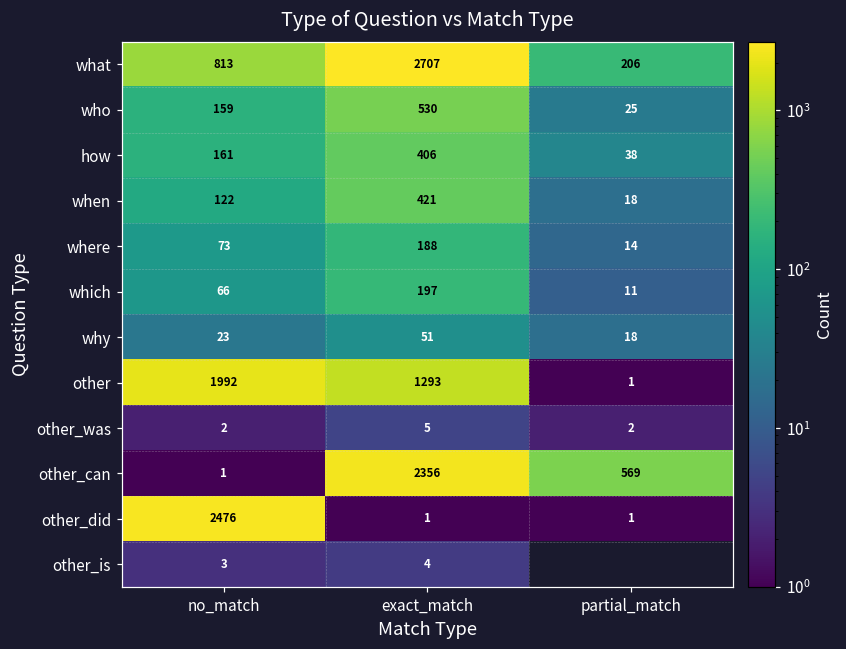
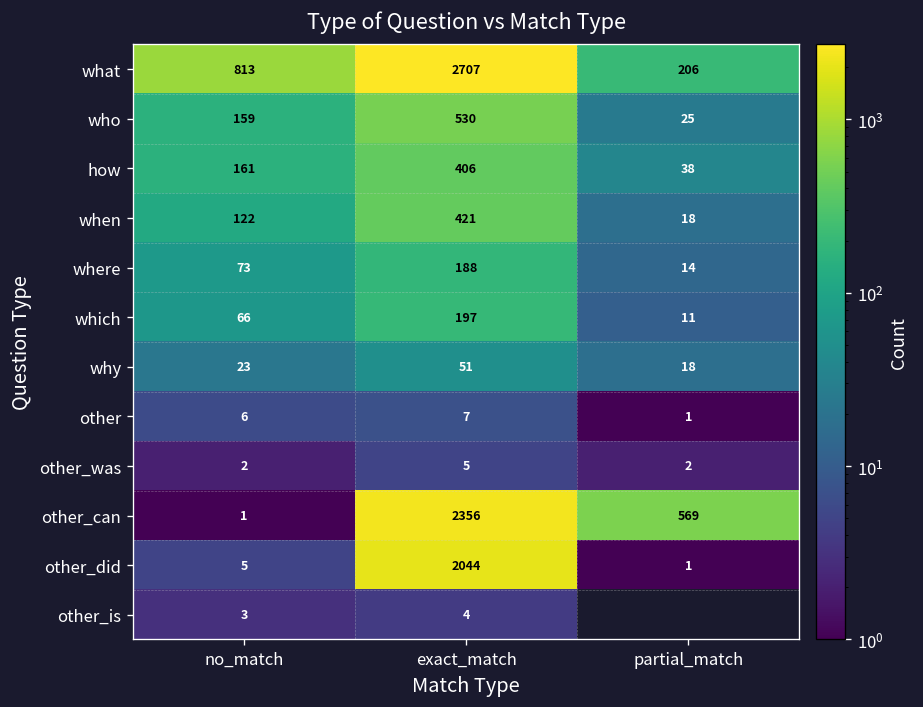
  {
    "what": {
      "no_match": 813,
      "exact_match": 2707,
      "partial_match": 206
    },
    "who": {
      "no_match": 159,
      "exact_match": 530,
      "partial_match": 25
    },
    "how": {
      "no_match": 161,
      "exact_match": 406,
      "partial_match": 38
    },
    "when": {
      "no_match": 122,
      "exact_match": 421,
      "partial_match": 18
    },
    "where": {
      "no_match": 73,
      "exact_match": 188,
      "partial_match": 14
    },
    "which": {
      "no_match": 66,
      "exact_match": 197,
      "partial_match": 11
    },
    "why": {
      "no_match": 23,
      "exact_match": 51,
      "partial_match": 18
    },
    "other": {
-     "no_match": 1992,
-     "exact_match": 1293,
+     "no_match": 6,
+     "exact_match": 7,
      "partial_match": 1
    },
    "other_was": {
      "no_match": 2,
      "exact_match": 5,
      "partial_match": 2
    },
    "other_can": {
      "no_match": 1,
      "exact_match": 2356,
      "partial_match": 569
    },
    "other_did": {
-     "no_match": 2476,
-     "exact_match": 1,
+     "no_match": 5,
+     "exact_match": 2044,
      "partial_match": 1
    },
    "other_is": {
      "no_match": 3,
      "exact_match": 4
    }
  }
